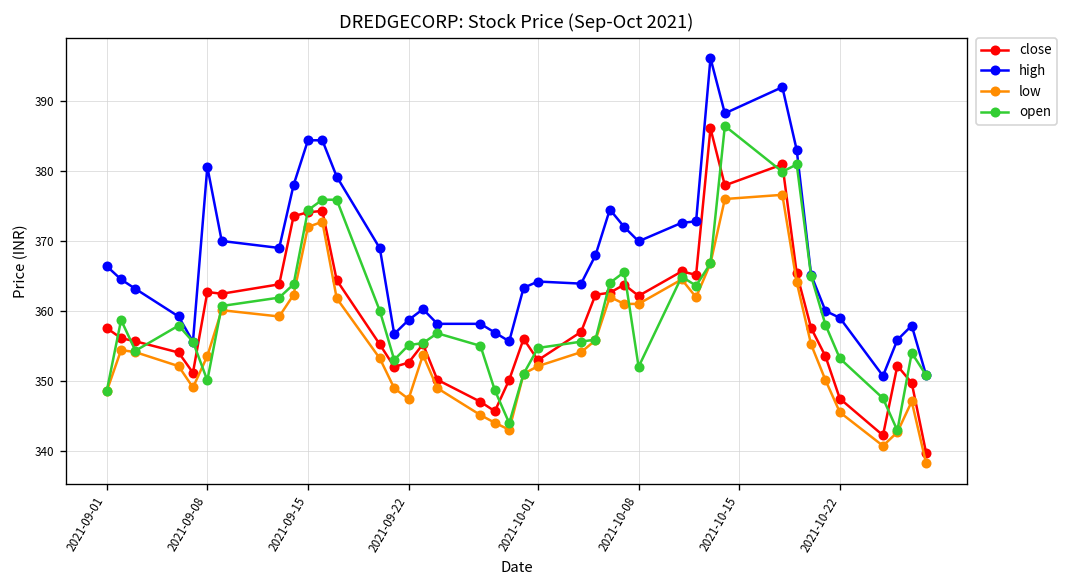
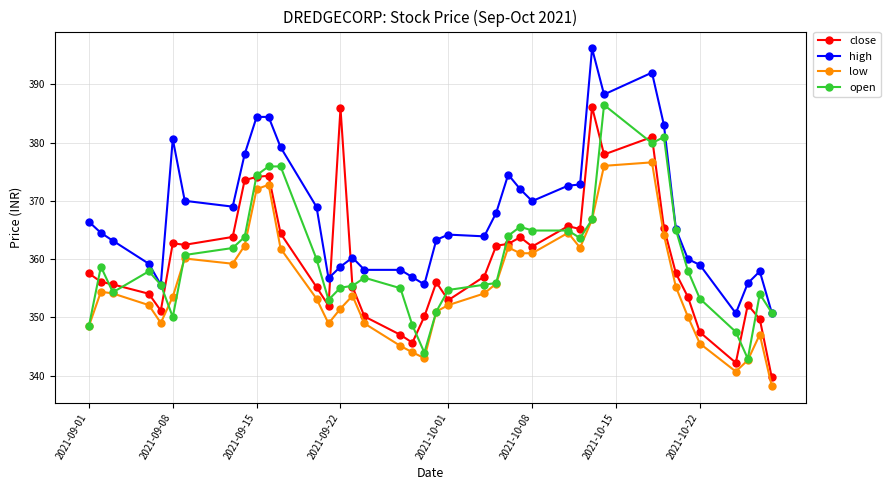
  {
    "close": {
      "2021-09-01": 358,
      "2021-09-08": 363,
-     "2021-09-22": 353,
+     "2021-09-22": 386,
      "2021-10-01": 353,
      "2021-10-08": 362,
      "2021-10-22": 347
    },
    "high": {
      "2021-09-01": 366,
      "2021-09-08": 381,
      "2021-09-15": 384,
      "2021-09-22": 359,
      "2021-10-01": 364,
      "2021-10-08": 370,
      "2021-10-22": 359
    },
    "low": {
      "2021-09-08": 354,
      "2021-09-15": 372,
-     "2021-09-22": 347,
+     "2021-09-22": 352,
      "2021-10-01": 352,
      "2021-10-08": 361,
      "2021-10-22": 346
    },
    "open": {
      "2021-09-08": 350,
      "2021-09-22": 355,
      "2021-10-01": 355,
-     "2021-10-08": 352,
+     "2021-10-08": 365,
      "2021-10-22": 353
    }
  }
